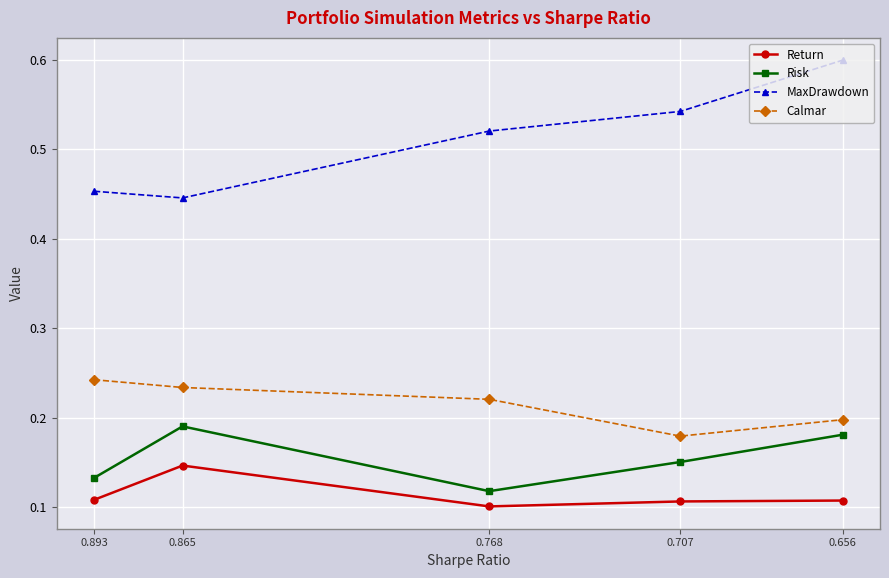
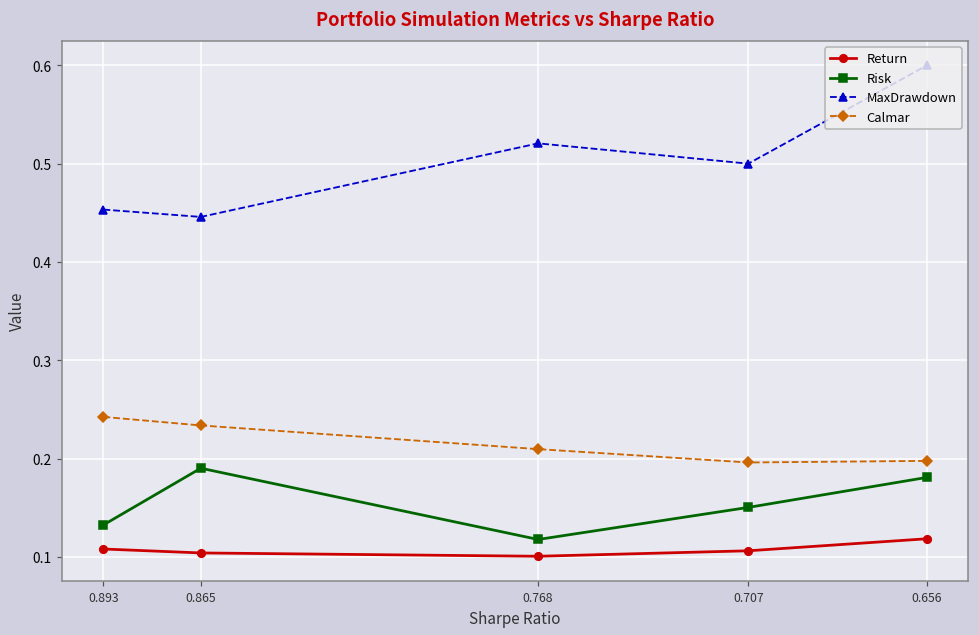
  {
    "Return": {
      "0.893": 0.11,
-     "0.865": 0.15,
+     "0.865": 0.10,
      "0.768": 0.10,
      "0.707": 0.11,
-     "0.656": 0.11
+     "0.656": 0.12
    },
    "Risk": {
      "0.893": 0.13,
      "0.865": 0.19,
      "0.768": 0.12,
      "0.707": 0.15,
      "0.656": 0.18
    },
    "MaxDrawdown": {
      "0.893": 0.45,
      "0.865": 0.45,
      "0.768": 0.52,
-     "0.707": 0.54
+     "0.707": 0.50
    },
    "Calmar": {
      "0.893": 0.24,
      "0.865": 0.23,
-     "0.768": 0.22,
-     "0.707": 0.18,
+     "0.768": 0.21,
+     "0.707": 0.20,
      "0.656": 0.20
    }
  }
